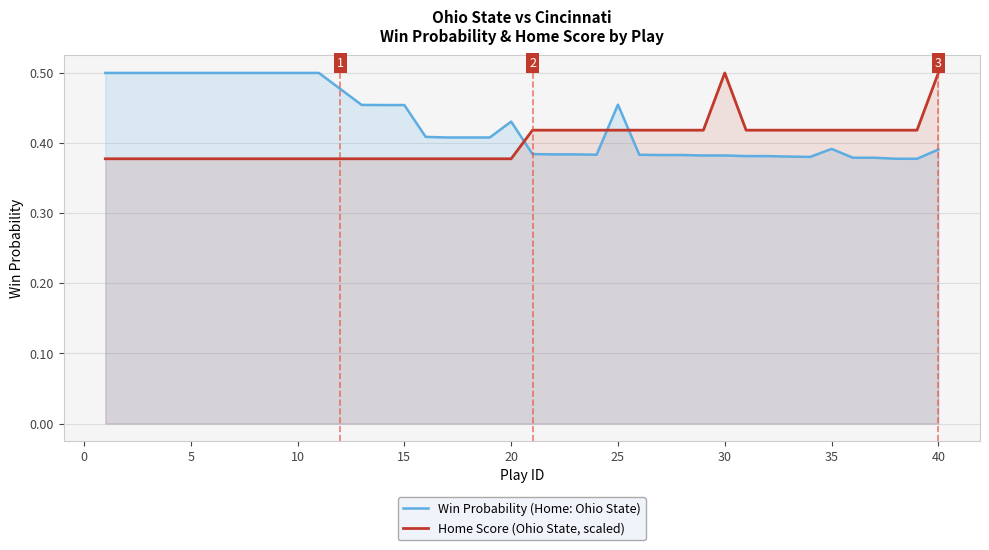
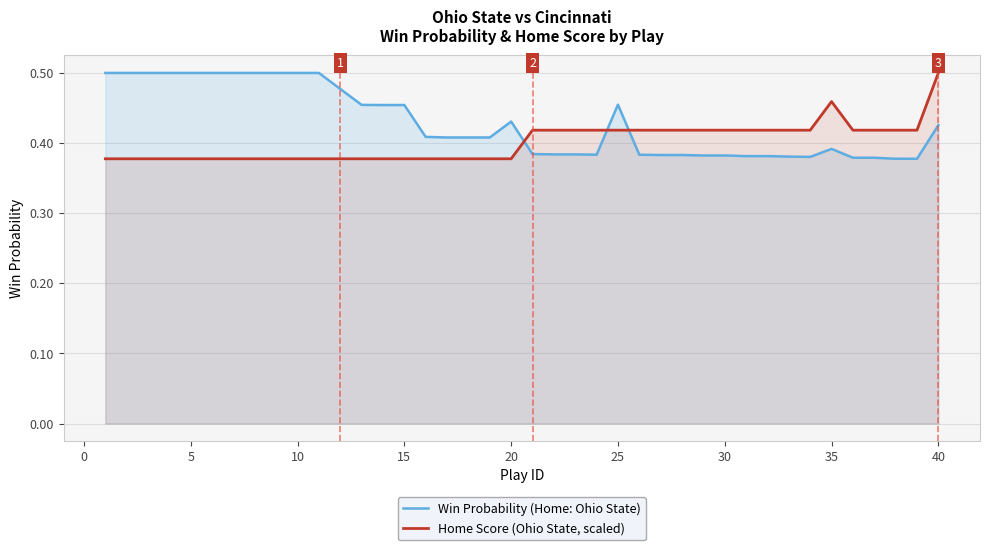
  {
    "Win Probability (Home: Ohio State)": {
      "5": 0.50,
      "10": 0.50,
      "15": 0.45,
      "20": 0.43,
      "25": 0.45,
      "30": 0.38,
      "35": 0.39,
-     "40": 0.39
+     "40": 0.43
    },
    "Home Score (Ohio State, scaled)": {
      "5": 0.38,
      "10": 0.38,
      "15": 0.38,
      "20": 0.38,
      "25": 0.42,
-     "30": 0.50,
-     "35": 0.42
+     "30": 0.42,
+     "35": 0.46
    }
  }
